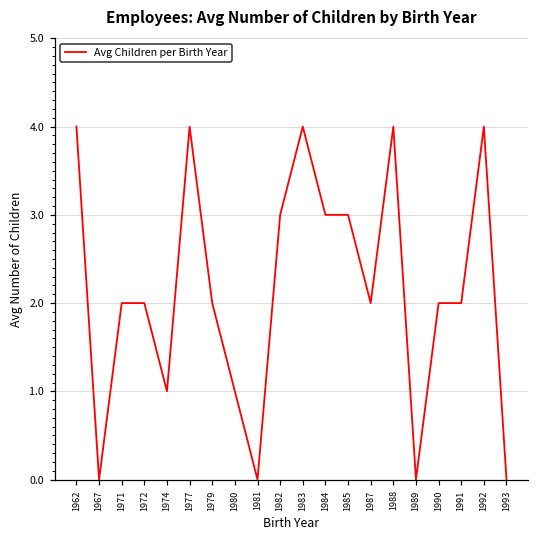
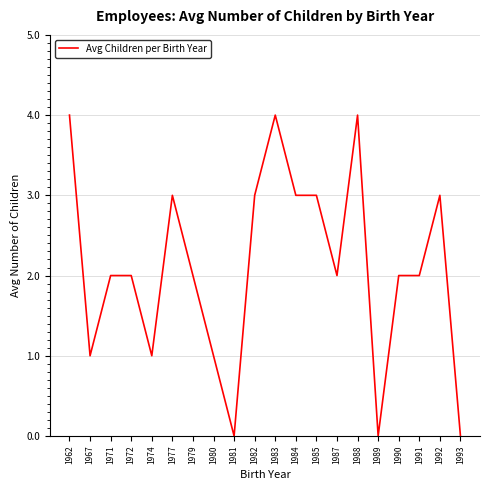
  {
    "1962": 4,
-   "1967": 0,
+   "1967": 1,
    "1971": 2,
    "1972": 2,
    "1974": 1,
-   "1977": 4,
+   "1977": 3,
    "1979": 2,
    "1980": 1,
    "1981": 0,
    "1982": 3,
    "1983": 4,
    "1984": 3,
    "1985": 3,
    "1987": 2,
    "1988": 4,
    "1989": 0,
    "1990": 2,
    "1991": 2,
-   "1992": 4,
+   "1992": 3,
    "1993": 0
  }
